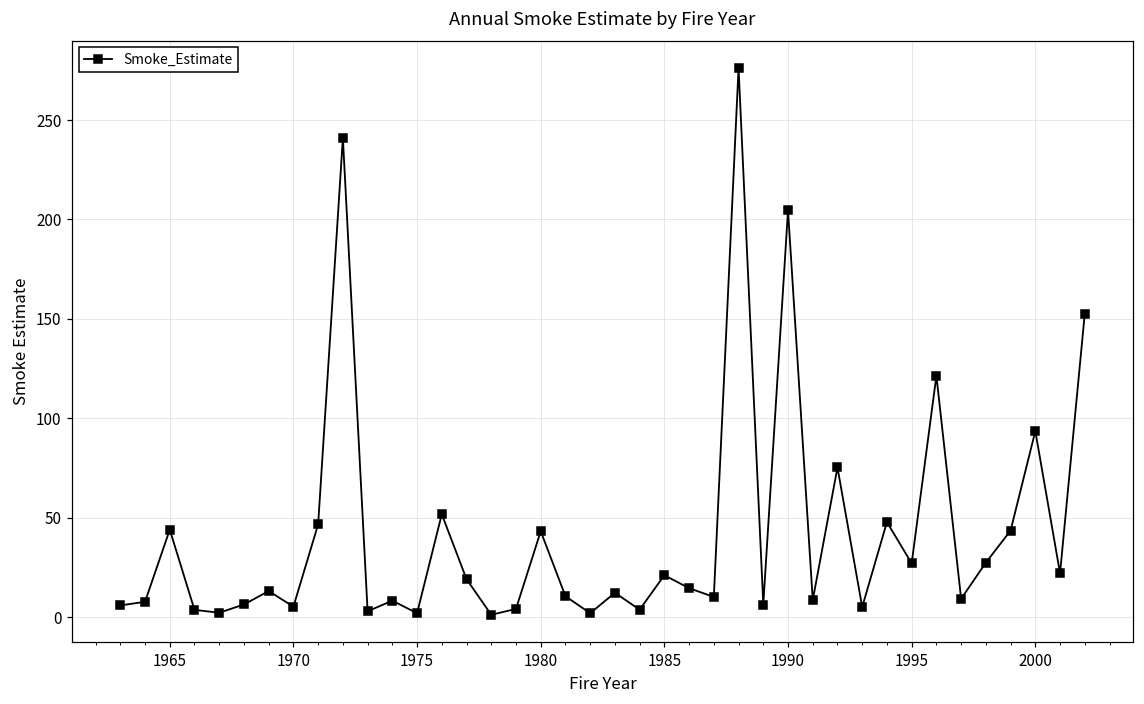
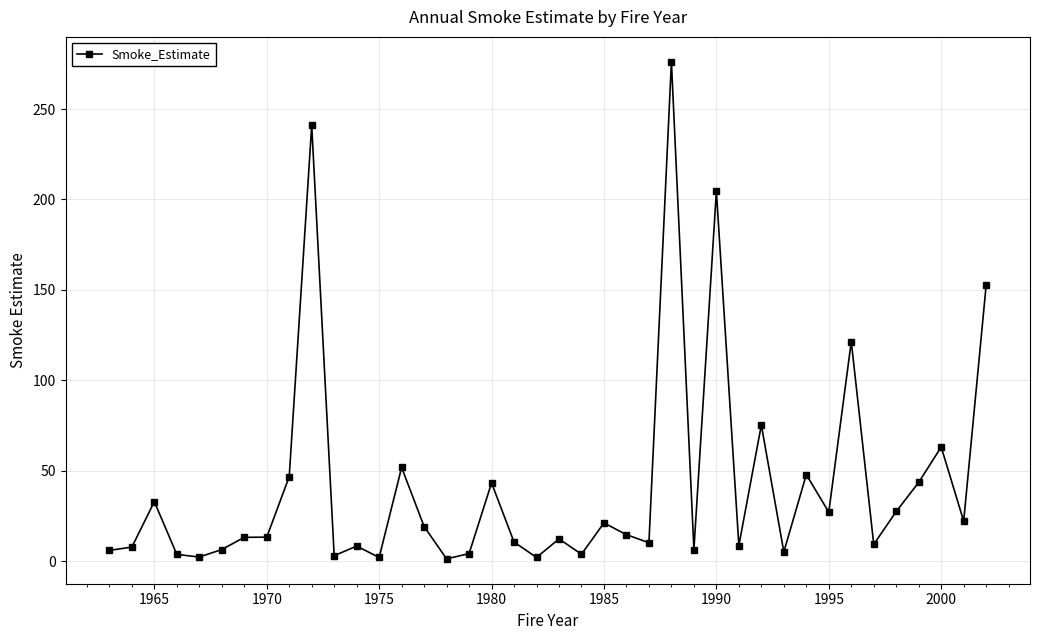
  {
-   "1965": 44,
-   "1970": 5,
+   "1965": 33,
+   "1970": 13,
    "1975": 2,
    "1980": 43,
    "1985": 21,
    "1990": 205,
    "1995": 27,
-   "2000": 94
+   "2000": 63
  }
